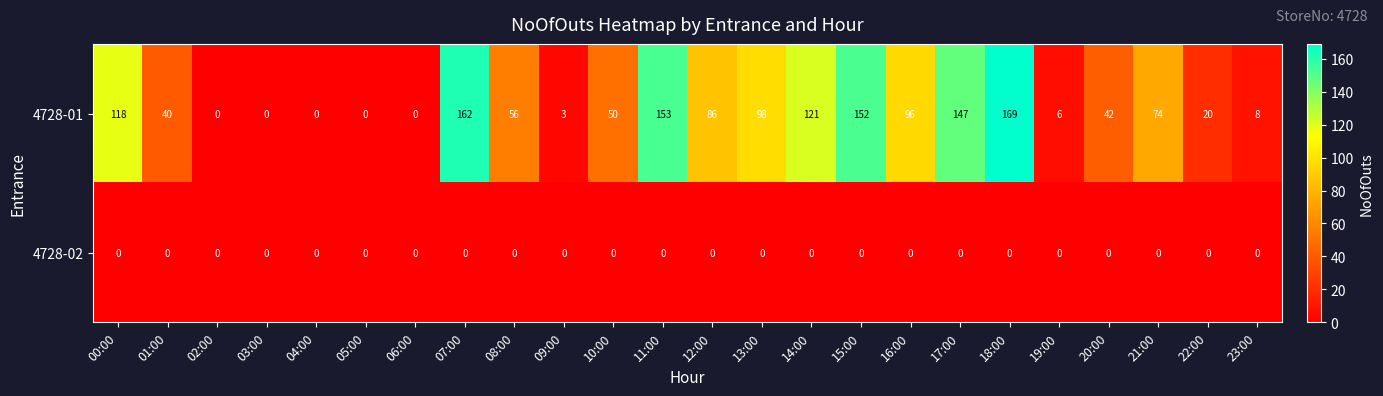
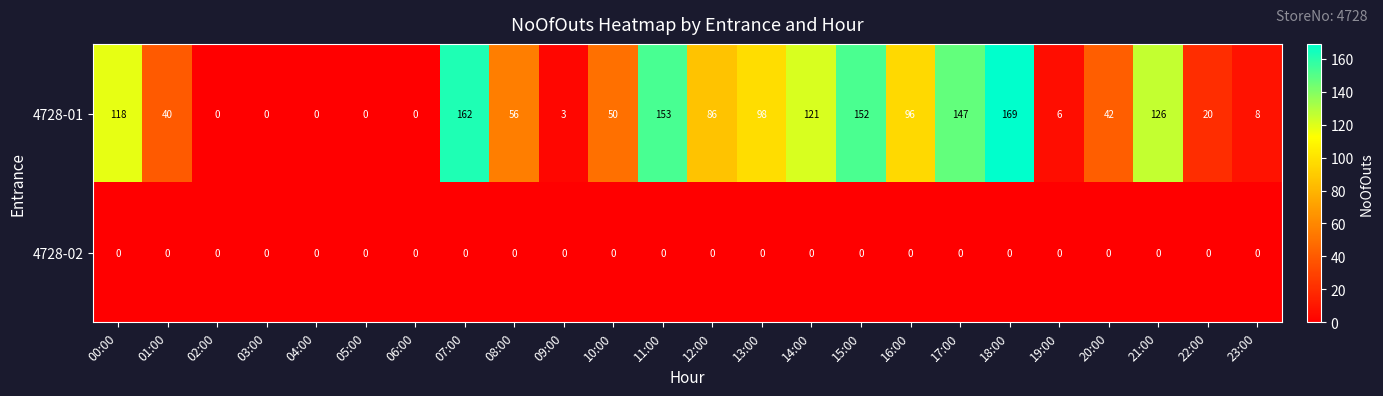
  {
    "4728-01": {
      "00:00": 118,
      "01:00": 40,
      "02:00": 0,
      "03:00": 0,
      "04:00": 0,
      "05:00": 0,
      "06:00": 0,
      "07:00": 162,
      "08:00": 56,
      "09:00": 3,
      "10:00": 50,
      "11:00": 153,
      "12:00": 86,
      "13:00": 98,
      "14:00": 121,
      "15:00": 152,
      "16:00": 96,
      "17:00": 147,
      "18:00": 169,
      "19:00": 6,
      "20:00": 42,
-     "21:00": 74,
+     "21:00": 126,
      "22:00": 20,
      "23:00": 8
    },
    "4728-02": {
      "00:00": 0,
      "01:00": 0,
      "02:00": 0,
      "03:00": 0,
      "04:00": 0,
      "05:00": 0,
      "06:00": 0,
      "07:00": 0,
      "08:00": 0,
      "09:00": 0,
      "10:00": 0,
      "11:00": 0,
      "12:00": 0,
      "13:00": 0,
      "14:00": 0,
      "15:00": 0,
      "16:00": 0,
      "17:00": 0,
      "18:00": 0,
      "19:00": 0,
      "20:00": 0,
      "21:00": 0,
      "22:00": 0,
      "23:00": 0
    }
  }
